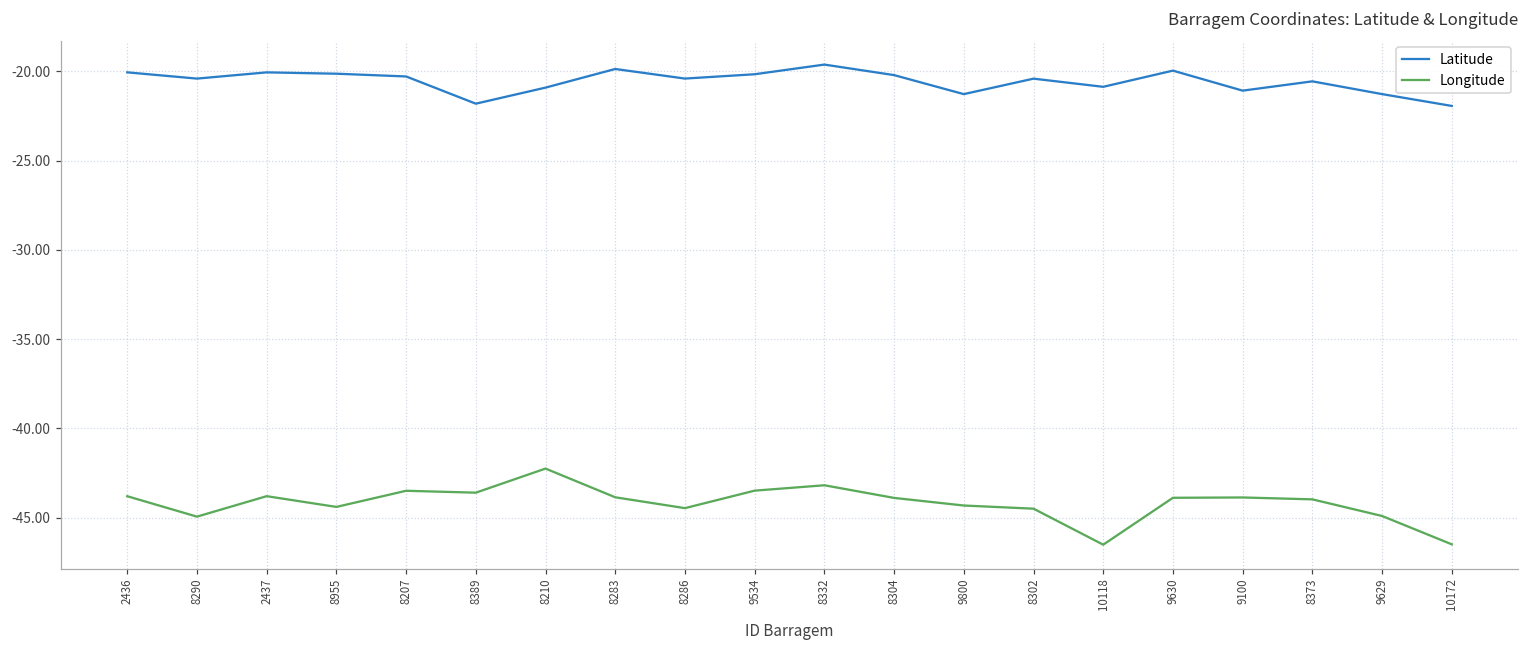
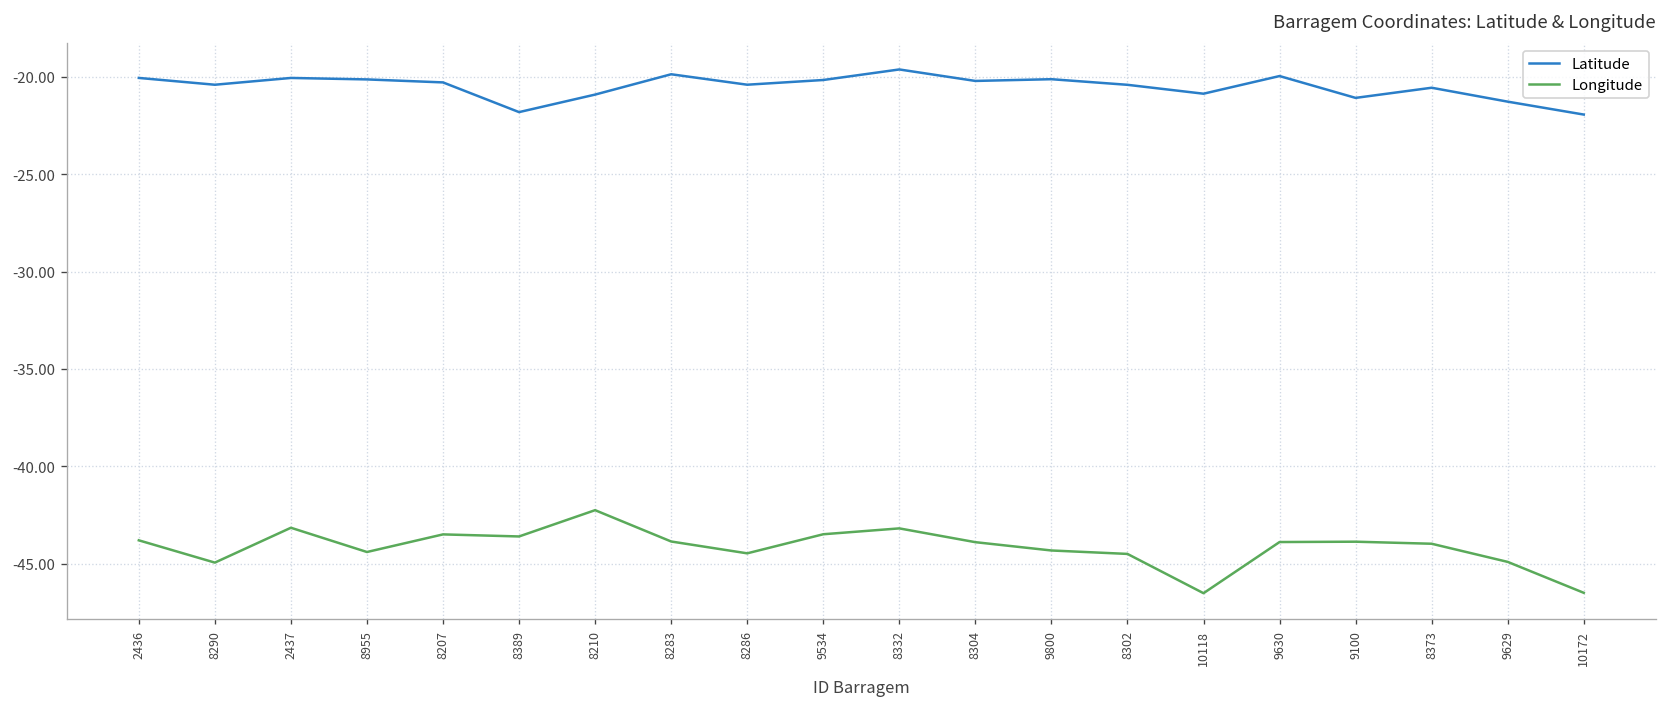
  {
    "Latitude": {
      "2436": -20.1,
      "8290": -20.4,
      "2437": -20.1,
      "8955": -20.1,
      "8207": -20.3,
      "8389": -21.8,
      "8210": -20.9,
      "8283": -19.9,
      "8286": -20.4,
      "9534": -20.2,
      "8332": -19.6,
      "8304": -20.2,
-     "9800": -21.3,
+     "9800": -20.1,
      "8302": -20.4,
      "10118": -20.9,
      "9630": -20.0,
      "9100": -21.1,
      "8373": -20.6,
      "9629": -21.3,
      "10172": -21.9
    },
    "Longitude": {
      "2436": -43.8,
      "8290": -44.9,
-     "2437": -43.8,
+     "2437": -43.2,
      "8955": -44.4,
      "8207": -43.5,
      "8389": -43.6,
      "8210": -42.2,
      "8283": -43.9,
      "8286": -44.5,
      "9534": -43.5,
      "8332": -43.2,
      "8304": -43.9,
      "9800": -44.3,
      "8302": -44.5,
      "10118": -46.5,
      "9630": -43.9,
      "9100": -43.9,
      "8373": -44.0,
      "9629": -44.9,
      "10172": -46.5
    }
  }
